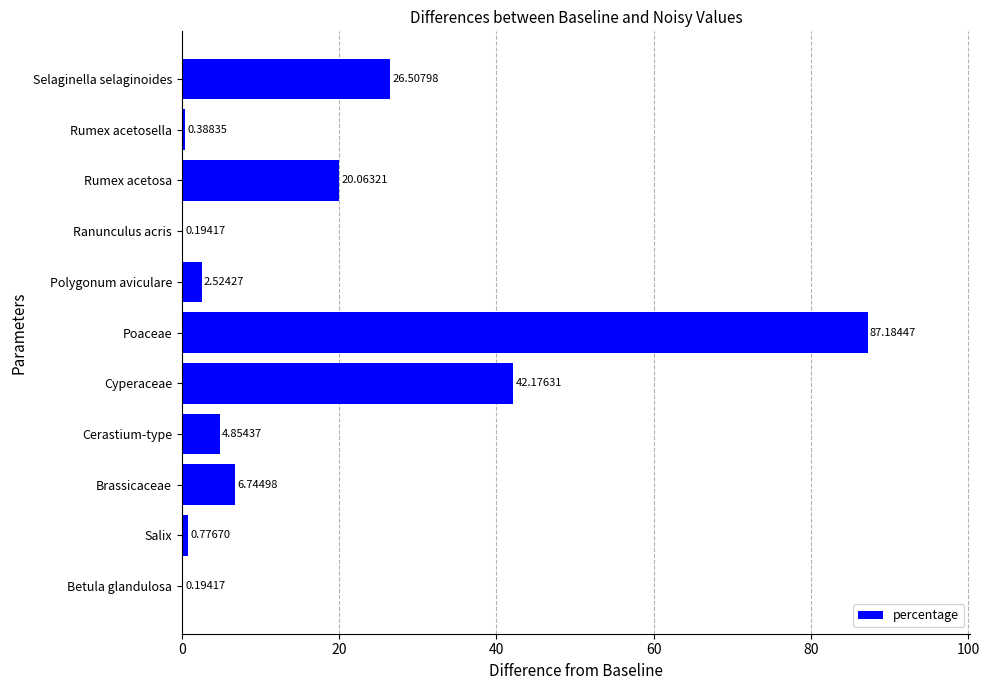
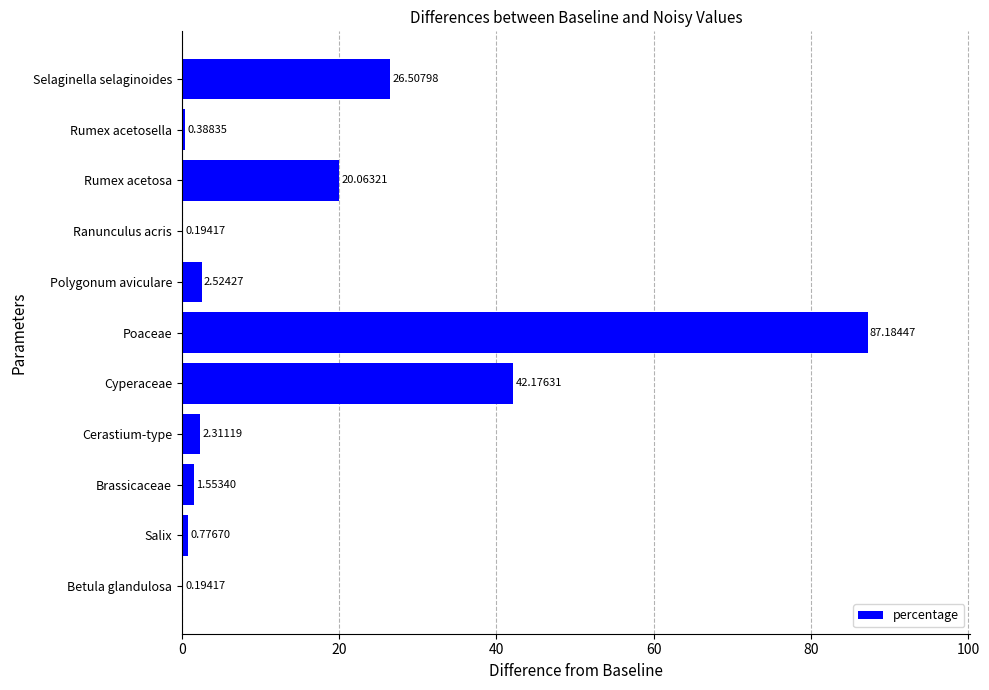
  {
    "Selaginella selaginoides": 26.50798,
    "Rumex acetosella": 0.38835,
    "Rumex acetosa": 20.06321,
    "Ranunculus acris": 0.19417,
    "Polygonum aviculare": 2.52427,
    "Poaceae": 87.18447,
    "Cyperaceae": 42.17631,
-   "Cerastium-type": 4.85437,
-   "Brassicaceae": 6.74498,
+   "Cerastium-type": 2.31119,
+   "Brassicaceae": 1.55340,
    "Salix": 0.77670,
    "Betula glandulosa": 0.19417
  }
